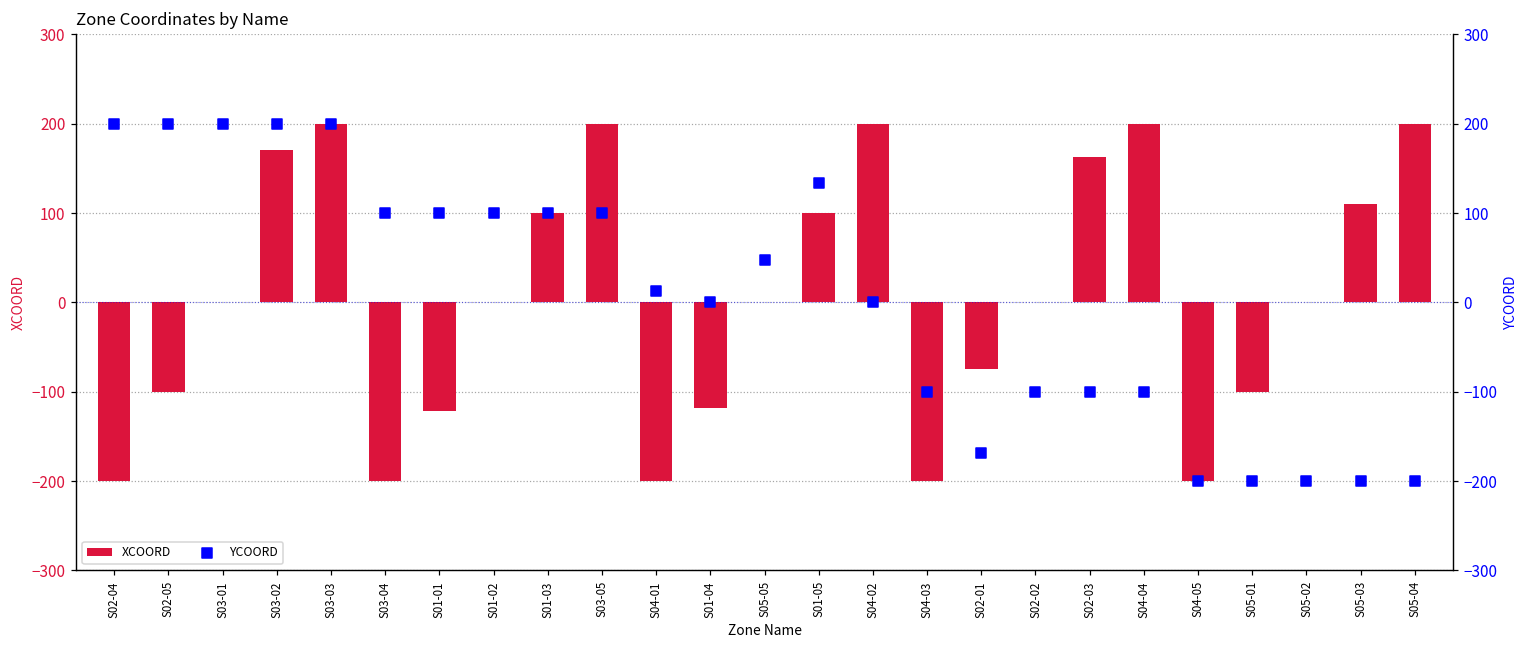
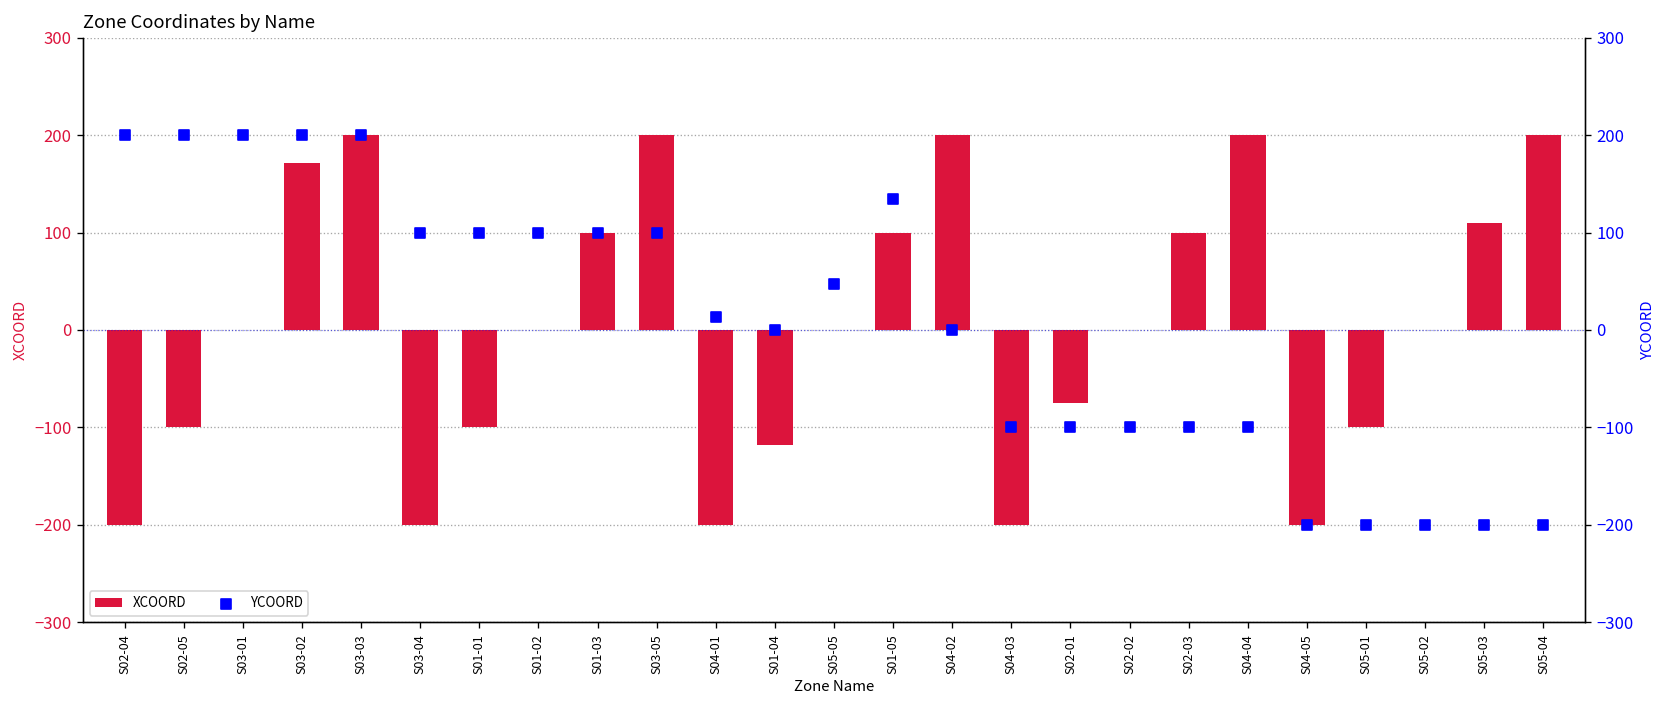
  {
    "XCOORD": {
      "S02-04": -200,
      "S02-05": -100,
      "S03-01": 0,
      "S03-02": 170,
      "S03-03": 200,
      "S03-04": -200,
-     "S01-01": -120,
+     "S01-01": -100,
      "S01-02": 0,
      "S01-03": 100,
      "S03-05": 200,
      "S04-01": -200,
      "S01-04": -120,
      "S05-05": 0,
      "S01-05": 100,
      "S04-02": 200,
      "S04-03": -200,
      "S02-01": -80,
      "S02-02": 0,
-     "S02-03": 160,
+     "S02-03": 100,
      "S04-04": 200,
      "S04-05": -200,
      "S05-01": -100,
      "S05-02": 0,
      "S05-03": 110,
      "S05-04": 200
    },
    "YCOORD": {
-     "S02-01": -170
+     "S02-01": -100
    }
  }
